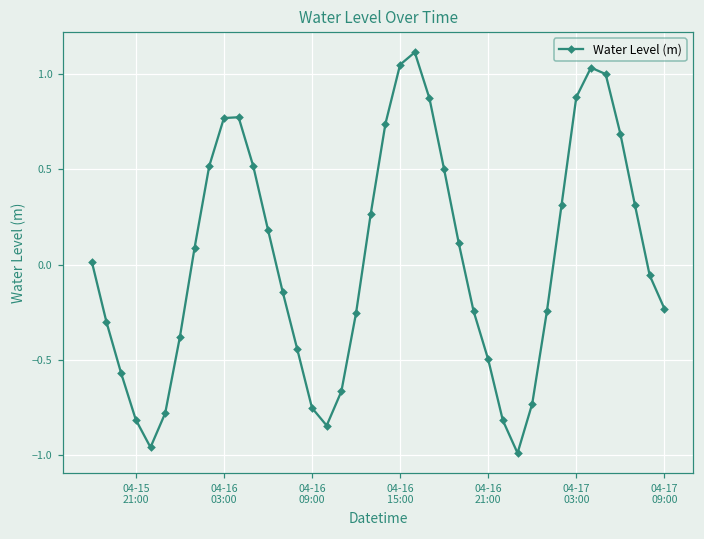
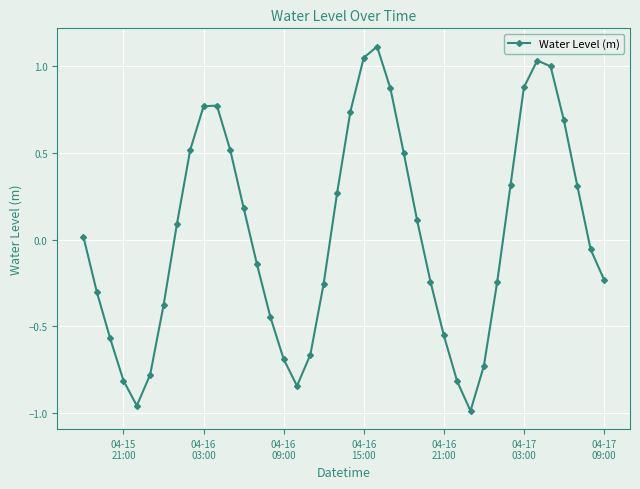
  {
    "04-15 21:00": -0.81,
    "04-16 03:00": 0.77,
-   "04-16 09:00": -0.75,
+   "04-16 09:00": -0.69,
    "04-16 15:00": 1.05,
-   "04-16 21:00": -0.50,
+   "04-16 21:00": -0.55,
    "04-17 03:00": 0.88,
    "04-17 09:00": -0.23
  }
